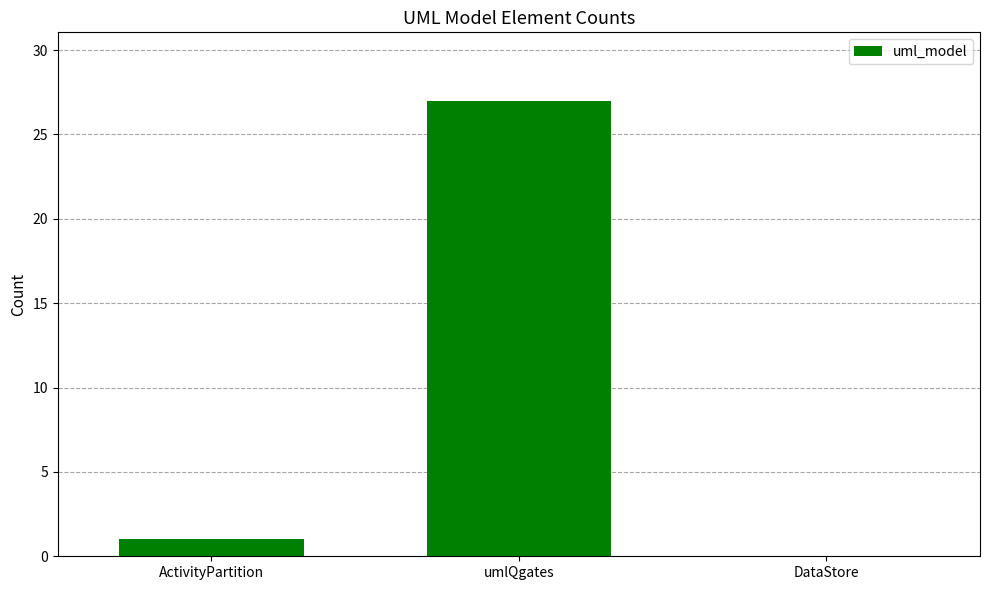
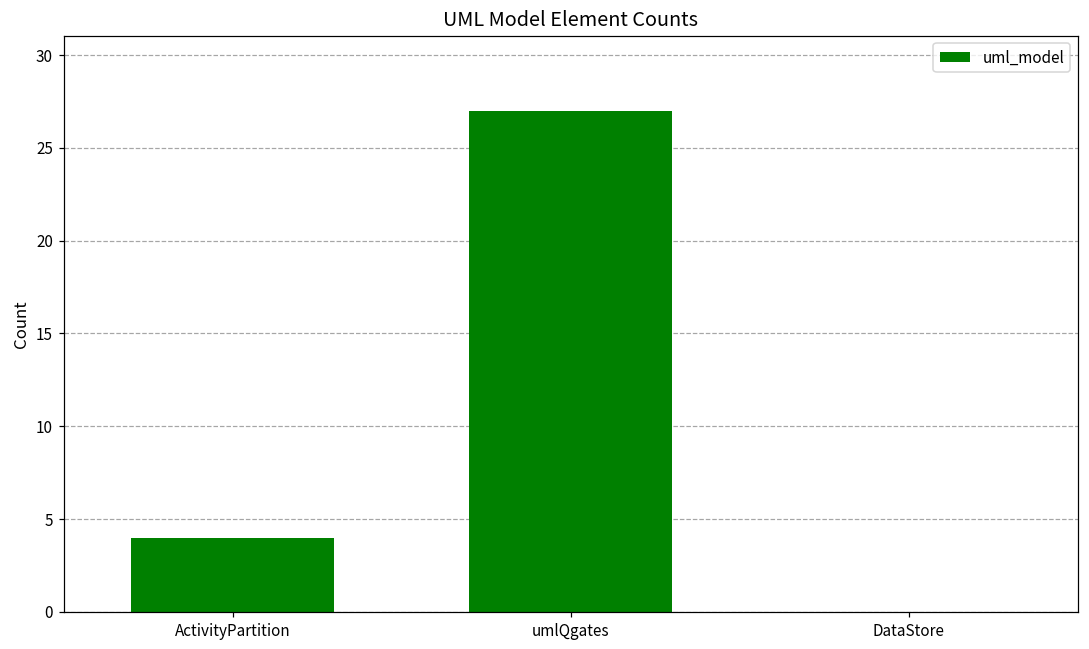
  {
-   "ActivityPartition": 1,
+   "ActivityPartition": 4,
    "umlQgates": 27,
    "DataStore": 0
  }
